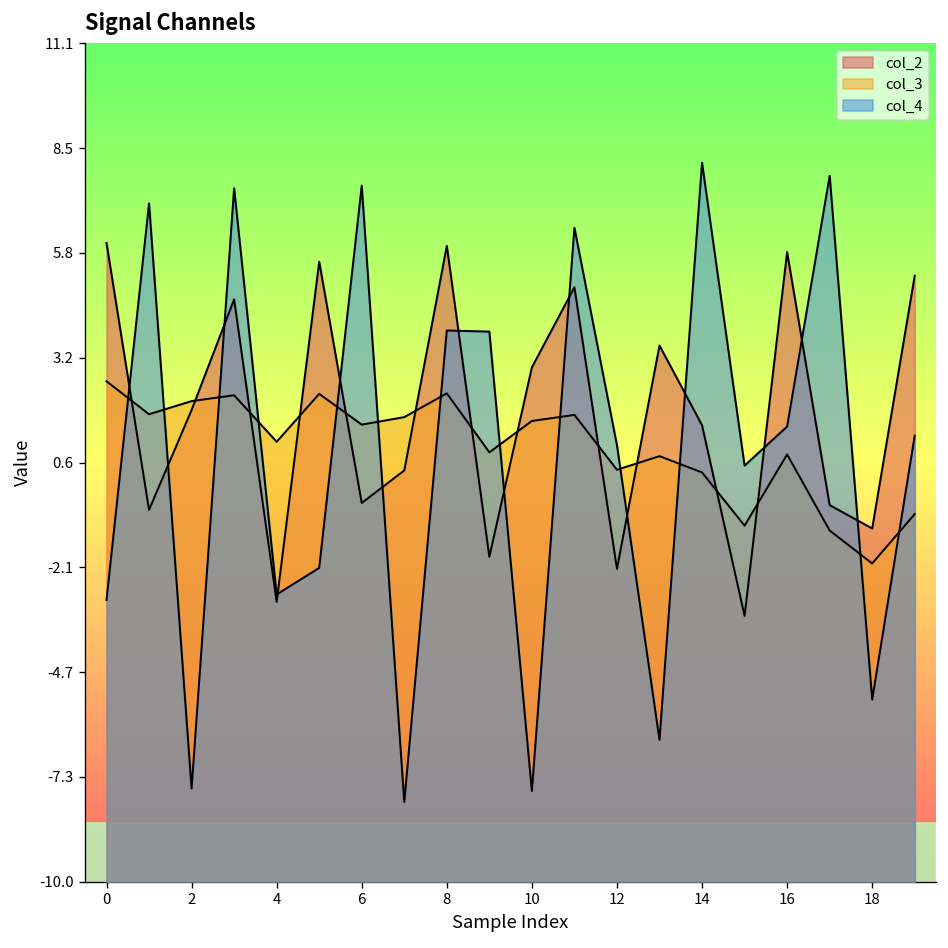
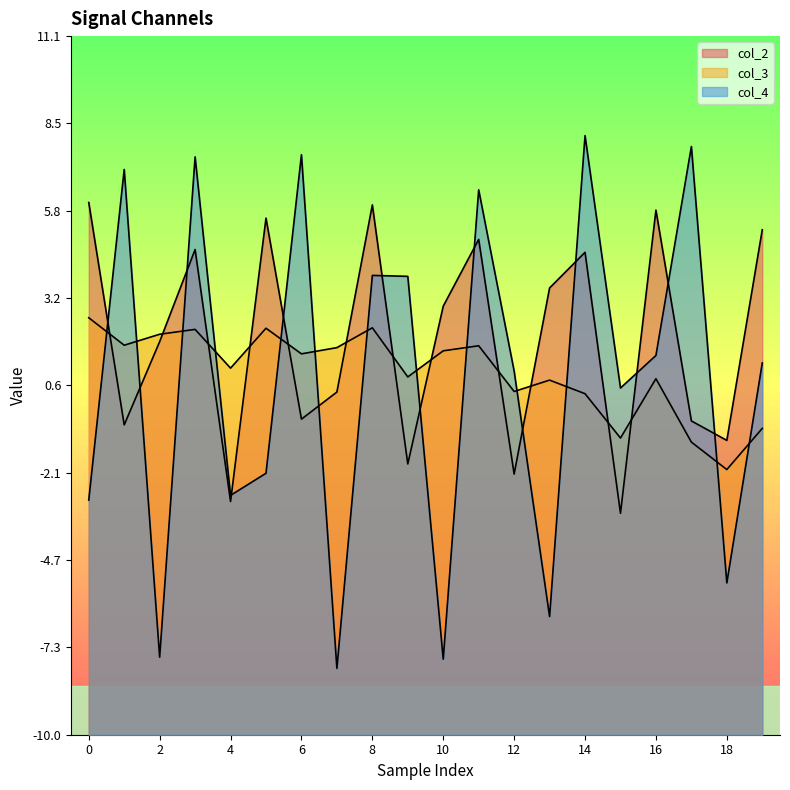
  {
    "col_2": {
      "0": 6.1,
      "2": 1.9,
      "4": -2.9,
      "6": -0.5,
      "8": 6.0,
      "10": 3.0,
      "12": -2.1,
-     "14": 1.5,
+     "14": 4.6,
      "16": 5.9,
      "18": -1.1
    },
    "col_3": {
      "0": 2.6,
      "2": 2.1,
      "4": 1.1,
      "6": 1.5,
      "8": 2.3,
      "10": 1.6,
      "12": 0.4,
      "14": 0.3,
      "16": 0.8,
      "18": -2.0
    },
    "col_4": {
      "0": -2.9,
      "2": -7.6,
      "4": -2.8,
      "6": 7.5,
      "8": 3.9,
      "10": -7.7,
      "12": 1.0,
      "14": 8.1,
      "16": 1.5,
      "18": -5.4
    }
  }
